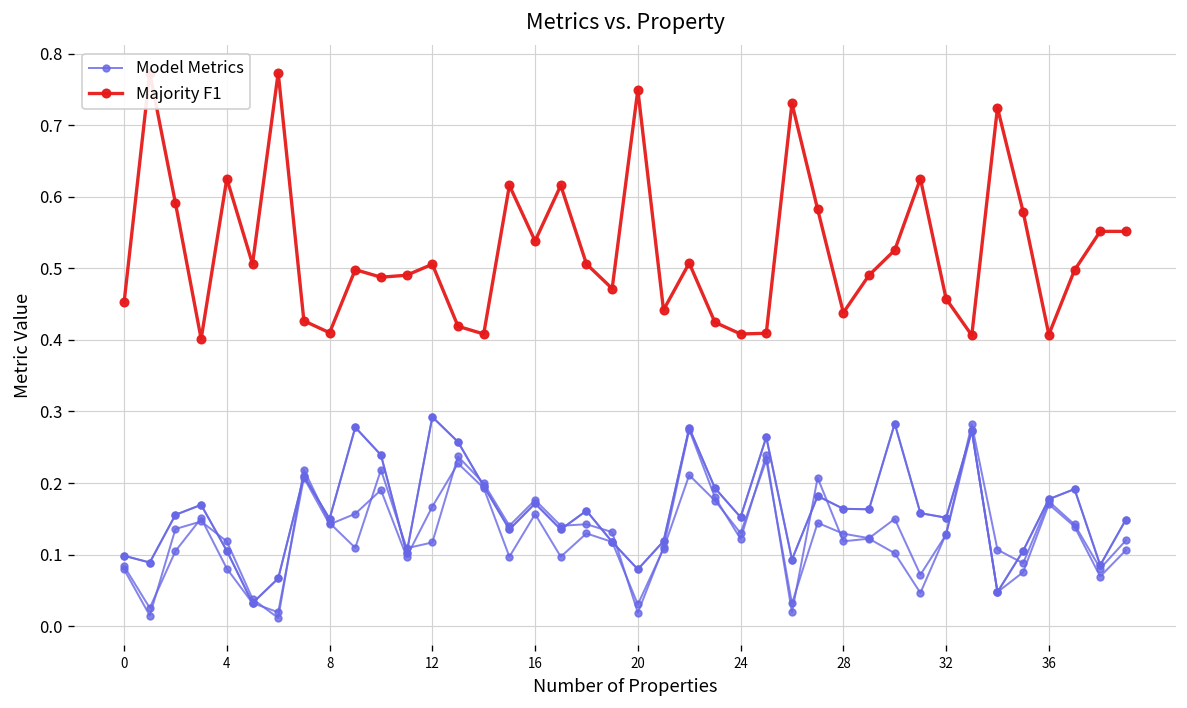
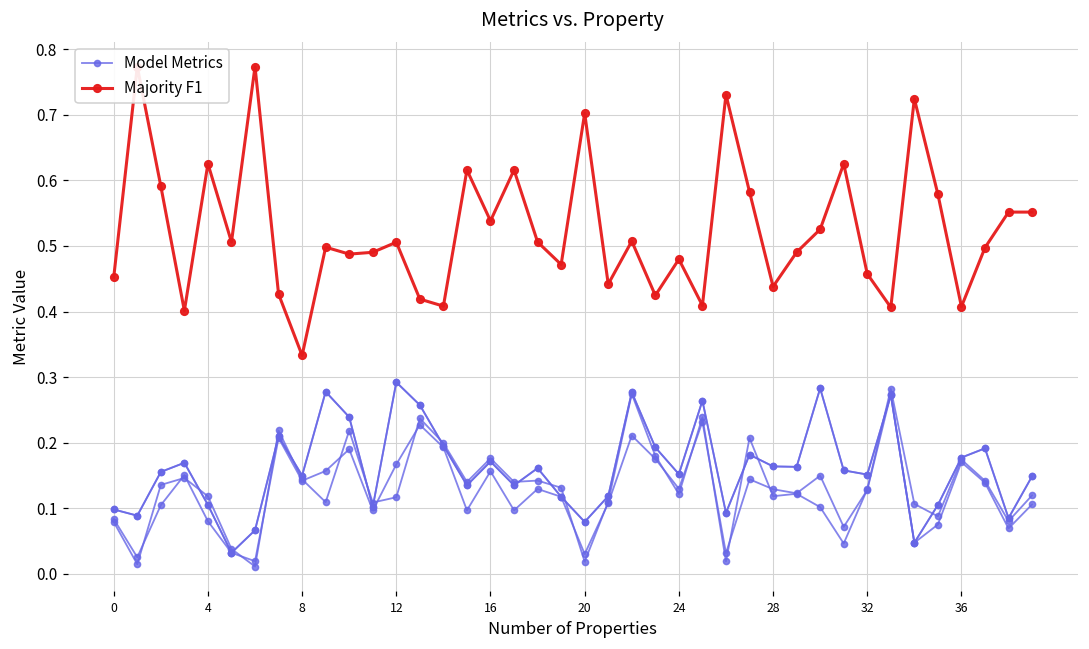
  {
    "Majority F1": {
      "0": 0.45,
      "4": 0.63,
-     "8": 0.41,
+     "8": 0.33,
      "12": 0.51,
      "16": 0.54,
-     "20": 0.75,
-     "24": 0.41,
+     "20": 0.70,
+     "24": 0.48,
      "28": 0.44,
      "32": 0.46,
      "36": 0.41
    }
  }
